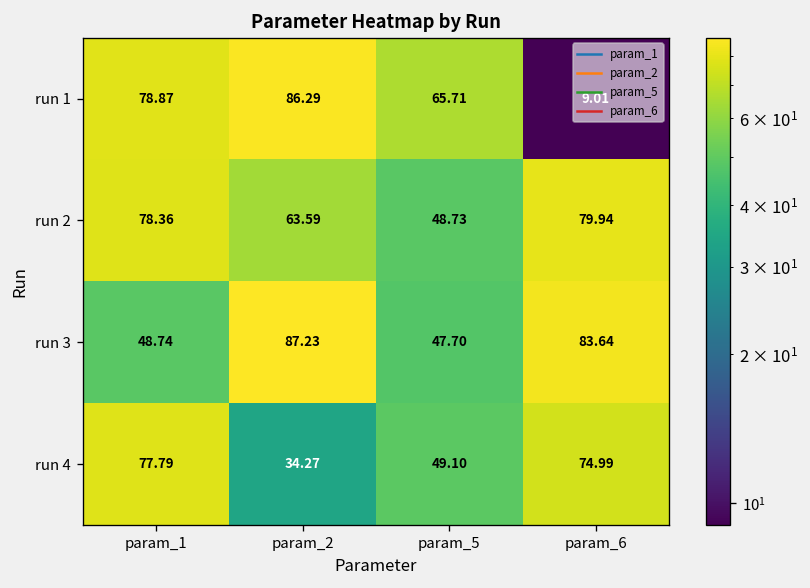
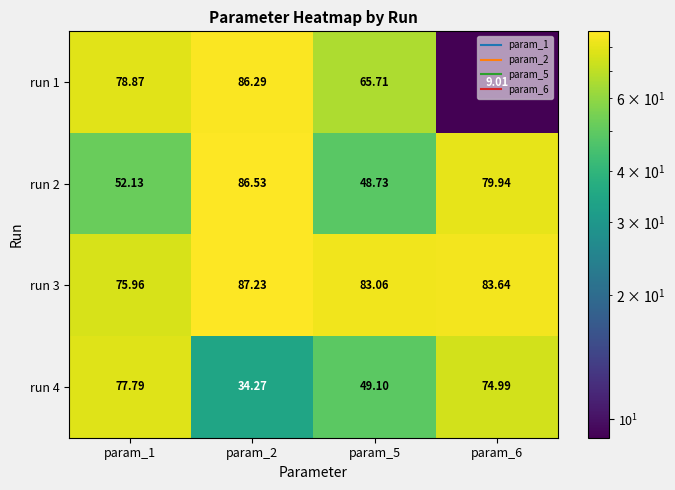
  {
    "run 1": {
      "param_1": 78.87,
      "param_2": 86.29,
      "param_5": 65.71
    },
    "run 2": {
-     "param_1": 78.36,
-     "param_2": 63.59,
+     "param_1": 52.13,
+     "param_2": 86.53,
      "param_5": 48.73,
      "param_6": 79.94
    },
    "run 3": {
-     "param_1": 48.74,
+     "param_1": 75.96,
      "param_2": 87.23,
-     "param_5": 47.70,
+     "param_5": 83.06,
      "param_6": 83.64
    },
    "run 4": {
      "param_1": 77.79,
      "param_2": 34.27,
      "param_5": 49.10,
      "param_6": 74.99
    }
  }
